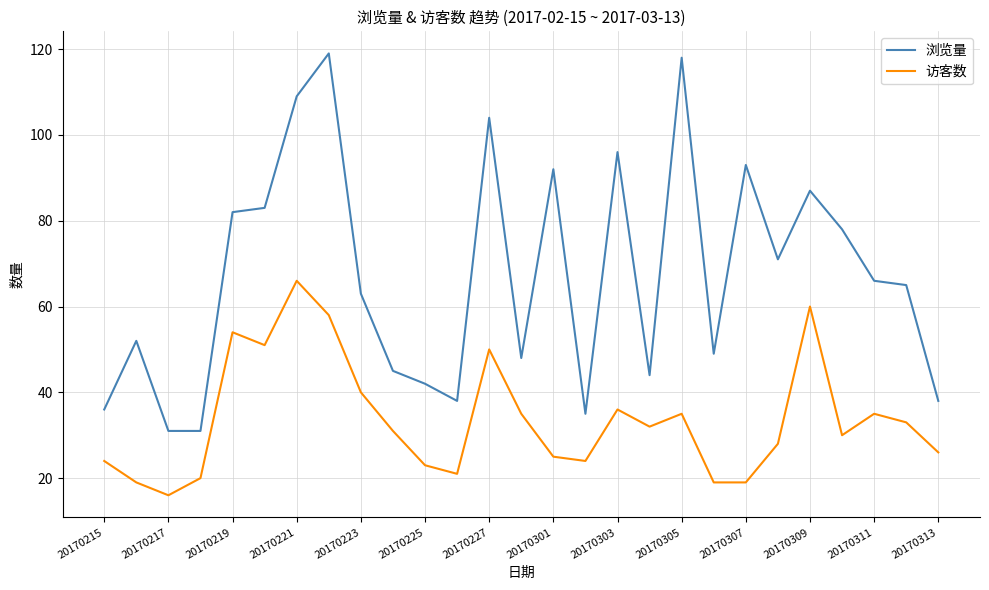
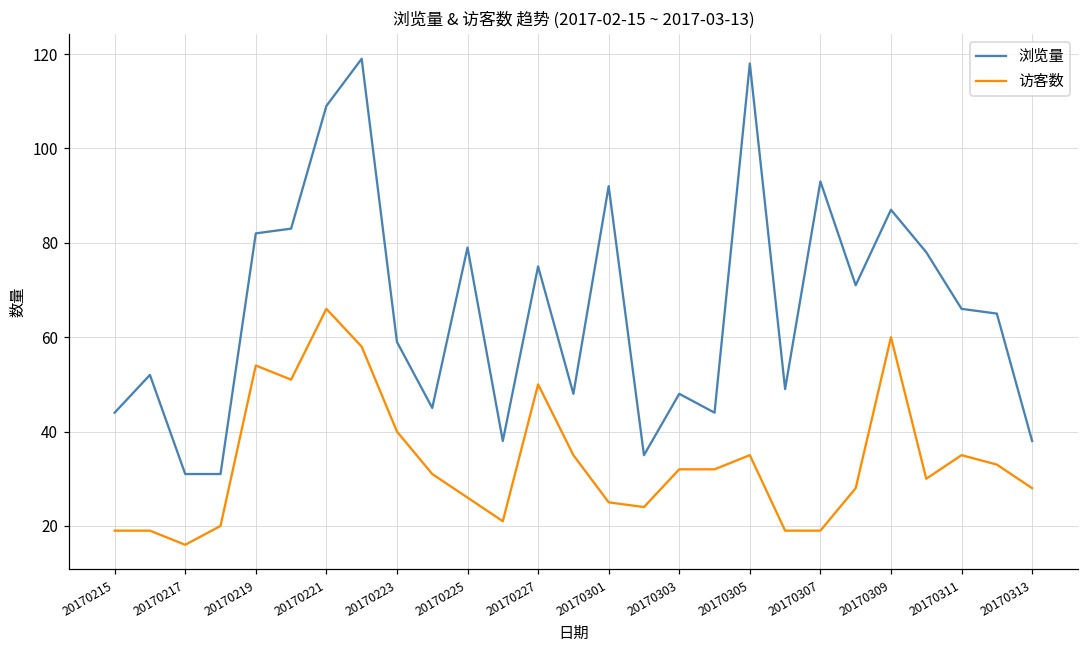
  {
    "浏览量": {
-     "20170215": 36,
+     "20170215": 44,
      "20170217": 31,
      "20170219": 82,
      "20170221": 109,
-     "20170223": 63,
-     "20170225": 42,
-     "20170227": 104,
+     "20170223": 59,
+     "20170225": 79,
+     "20170227": 75,
      "20170301": 92,
-     "20170303": 96,
+     "20170303": 48,
      "20170305": 118,
      "20170307": 93,
      "20170309": 87,
      "20170311": 66,
      "20170313": 38
    },
    "访客数": {
-     "20170215": 24,
+     "20170215": 19,
      "20170217": 16,
      "20170219": 54,
      "20170221": 66,
      "20170223": 40,
-     "20170225": 23,
+     "20170225": 26,
      "20170227": 50,
      "20170301": 25,
-     "20170303": 36,
+     "20170303": 32,
      "20170305": 35,
      "20170307": 19,
      "20170309": 60,
      "20170311": 35,
-     "20170313": 26
+     "20170313": 28
    }
  }
